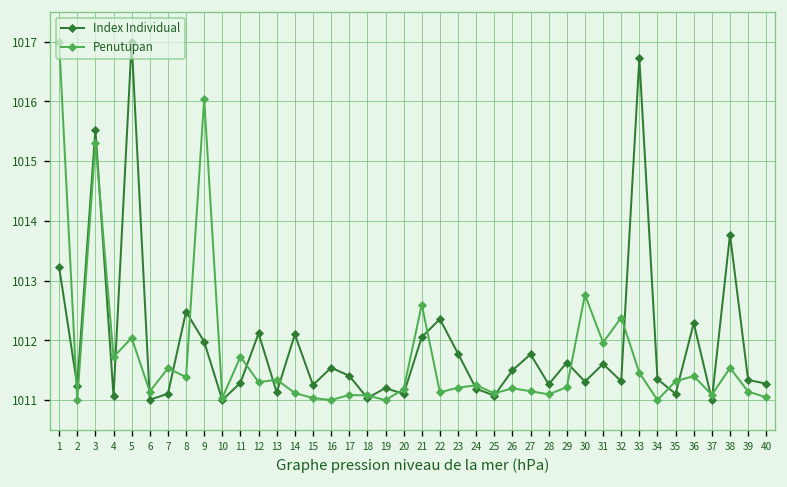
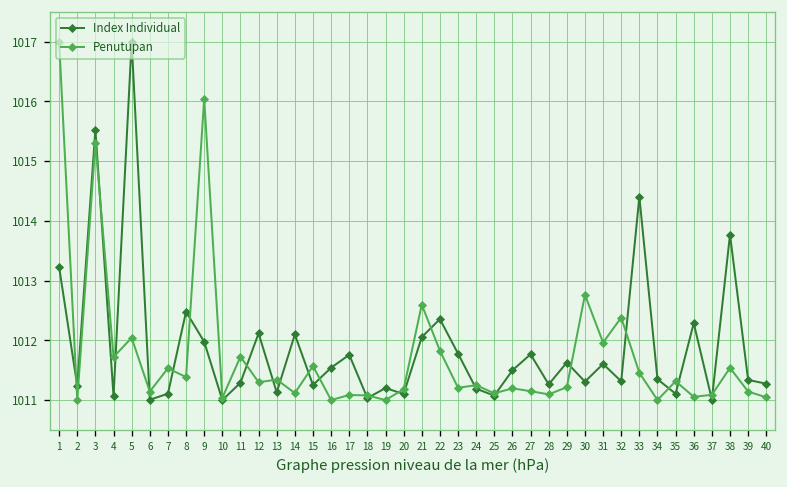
  {
    "Index Individual": {
      "1": 1013.2,
      "2": 1011.2,
      "3": 1015.5,
      "4": 1011.1,
      "6": 1011.0,
      "7": 1011.1,
      "8": 1012.5,
      "9": 1012.0,
      "11": 1011.3,
      "12": 1012.1,
      "13": 1011.1,
      "14": 1012.1,
      "15": 1011.3,
      "16": 1011.5,
-     "17": 1011.4,
+     "17": 1011.8,
      "19": 1011.2,
      "20": 1011.1,
      "21": 1012.1,
      "22": 1012.4,
      "23": 1011.8,
      "24": 1011.2,
      "26": 1011.5,
      "27": 1011.8,
      "28": 1011.3,
      "29": 1011.6,
      "30": 1011.3,
      "31": 1011.6,
      "32": 1011.3,
-     "33": 1016.7,
+     "33": 1014.4,
      "34": 1011.3,
      "35": 1011.1,
      "36": 1012.3,
      "37": 1011.0,
      "38": 1013.8,
      "39": 1011.3,
      "40": 1011.3
    },
    "Penutupan": {
      "2": 1011.0,
      "3": 1015.3,
      "4": 1011.7,
      "5": 1012.0,
      "6": 1011.1,
      "7": 1011.5,
      "8": 1011.4,
      "9": 1016.0,
      "11": 1011.7,
      "12": 1011.3,
      "13": 1011.3,
      "14": 1011.1,
-     "15": 1011.0,
+     "15": 1011.6,
      "16": 1011.0,
      "17": 1011.1,
      "19": 1011.0,
      "20": 1011.2,
      "21": 1012.6,
-     "22": 1011.1,
+     "22": 1011.8,
      "23": 1011.2,
      "24": 1011.2,
      "26": 1011.2,
      "27": 1011.1,
      "28": 1011.1,
      "29": 1011.2,
      "30": 1012.8,
      "31": 1012.0,
      "32": 1012.4,
      "33": 1011.5,
      "34": 1011.0,
      "35": 1011.3,
-     "36": 1011.4,
+     "36": 1011.1,
      "37": 1011.1,
      "38": 1011.5,
      "39": 1011.1,
      "40": 1011.0
    }
  }
